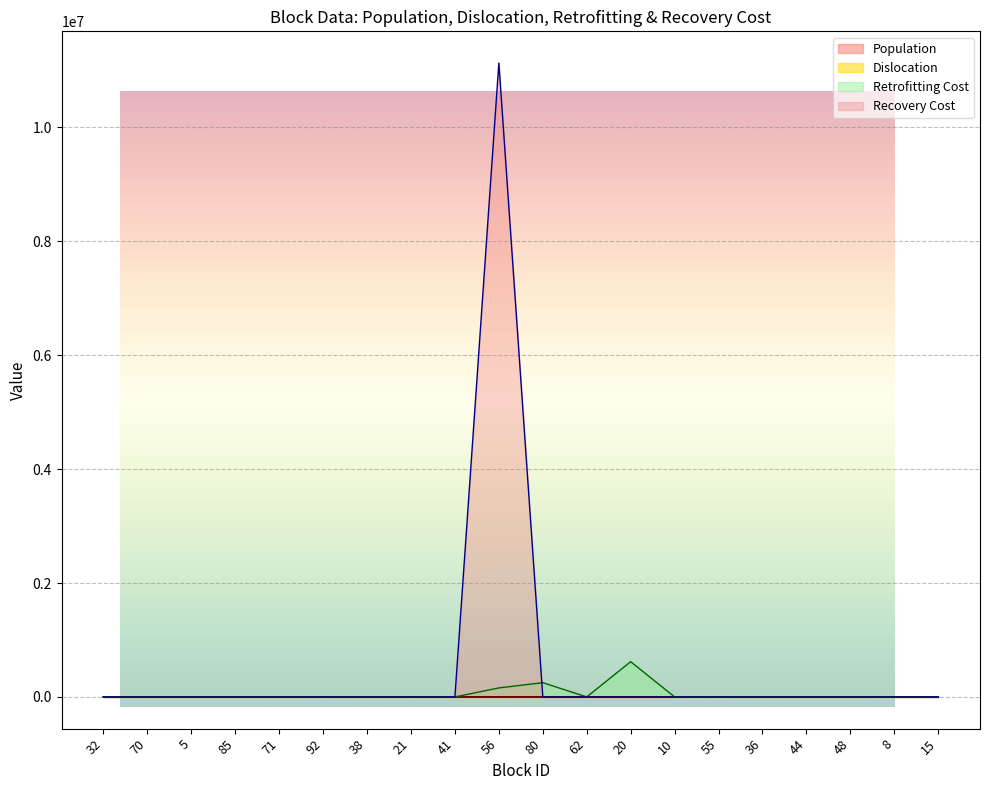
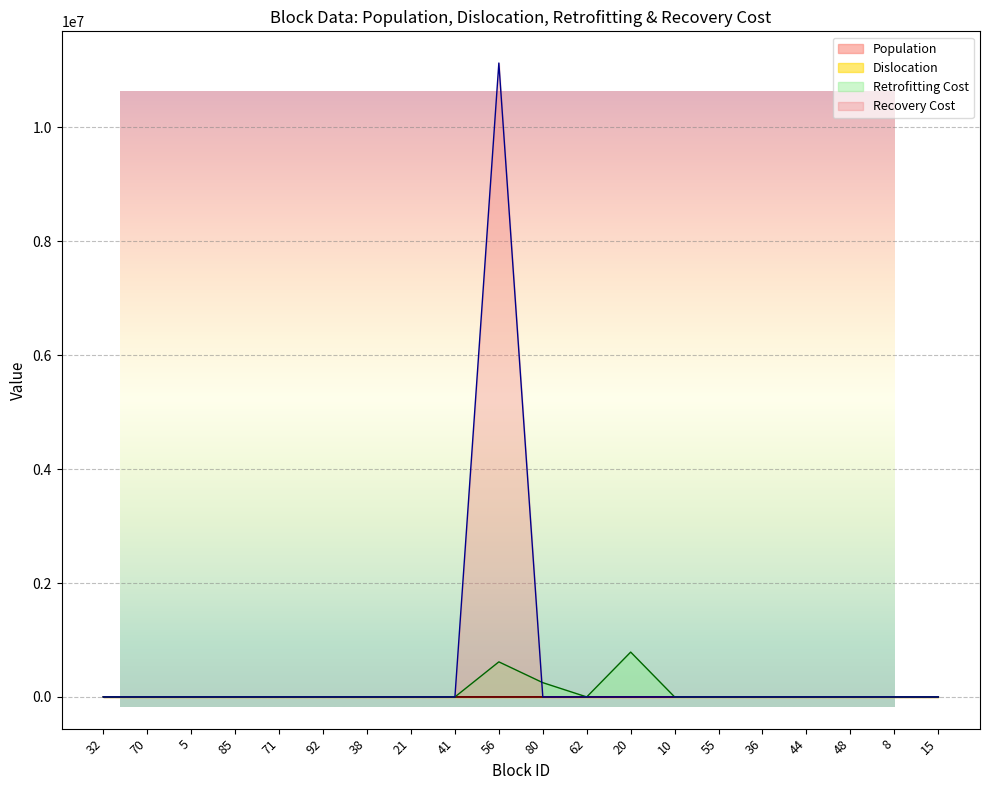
  {
    "Block Data: Population, Dislocation, Retrofitting & Recovery Cost": {
      "Dislocation": {
        "56": 0
      },
      "Retrofitting Cost": {
-       "56": 200000,
+       "56": 600000,
        "80": 300000,
-       "20": 600000
+       "20": 800000
      },
      "Recovery Cost": {
        "56": 11100000
      }
    }
  }
